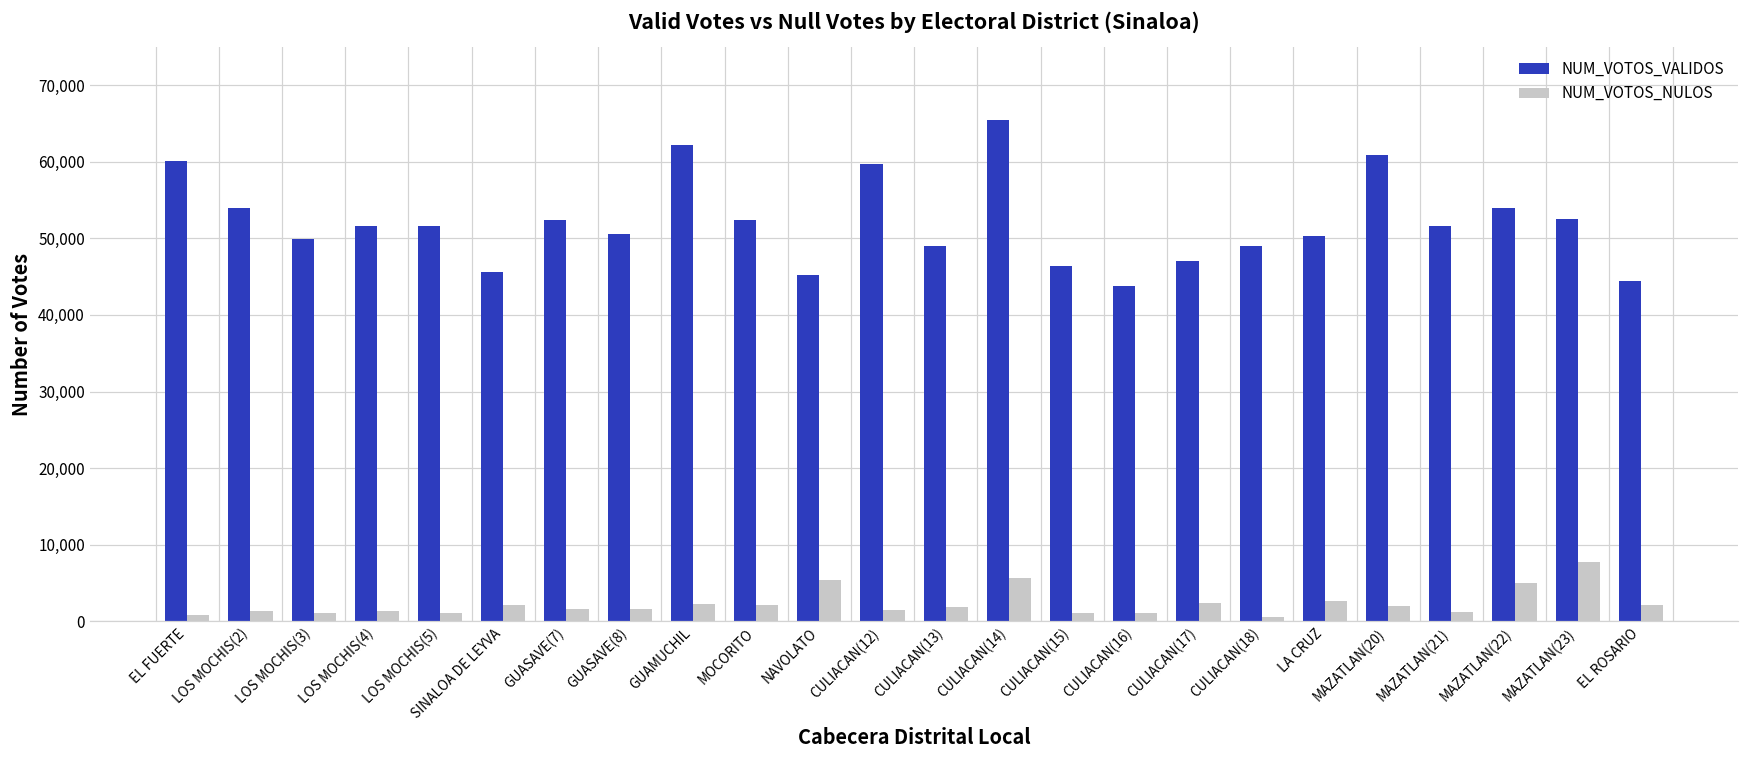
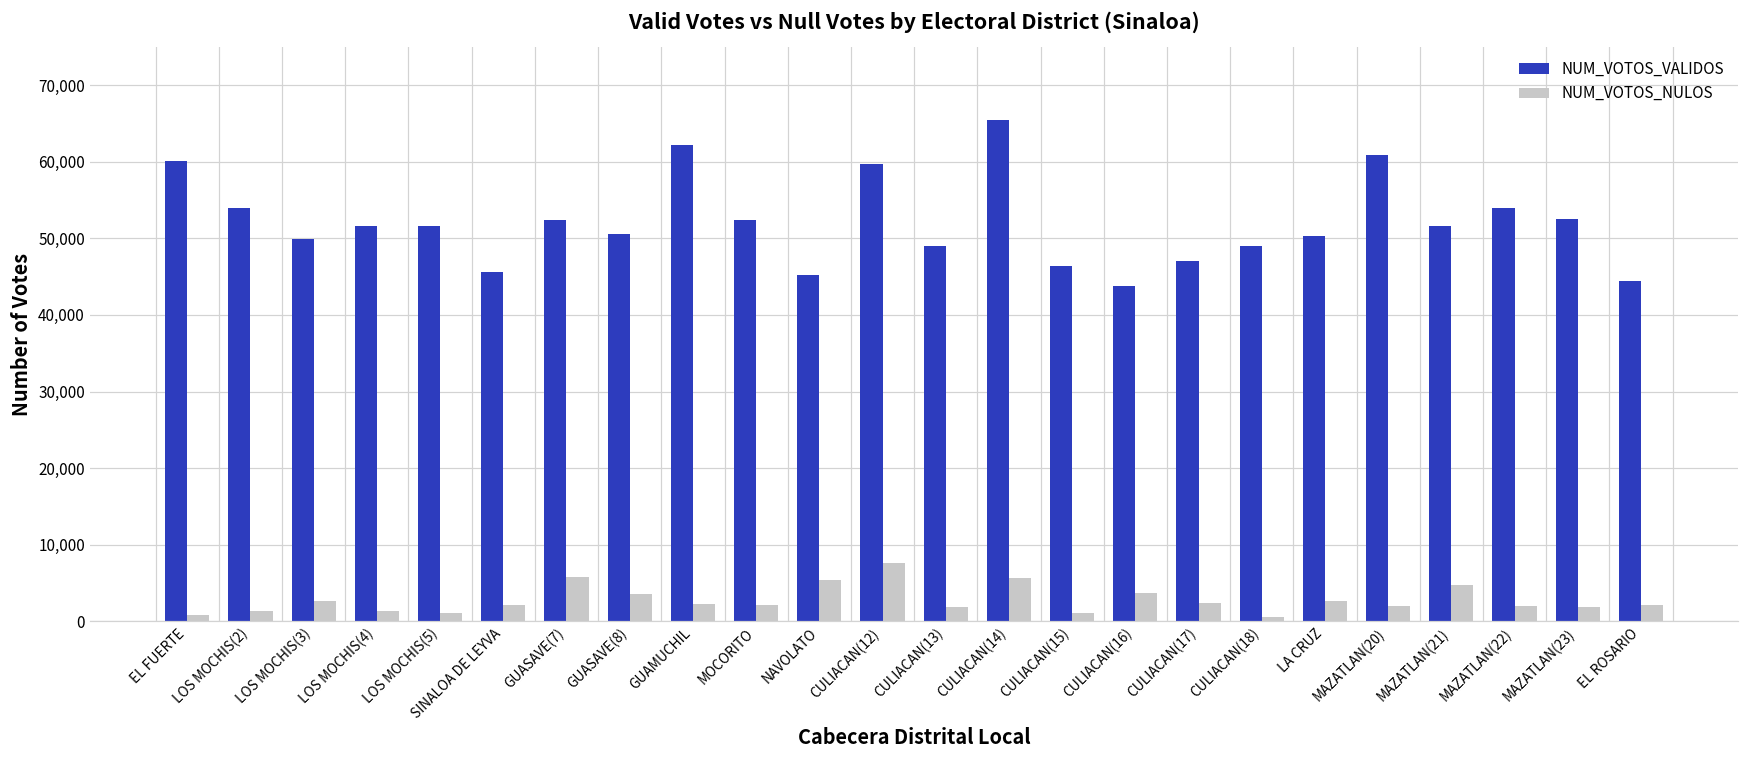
  {
    "NUM_VOTOS_VALIDOS": {
      "EL FUERTE": "60,000",
      "LOS MOCHIS(2)": "54,000",
      "LOS MOCHIS(3)": "50,000",
      "LOS MOCHIS(4)": "52,000",
      "LOS MOCHIS(5)": "52,000",
      "SINALOA DE LEYVA": "46,000",
      "GUASAVE(7)": "52,000",
      "GUASAVE(8)": "51,000",
      "GUAMUCHIL": "62,000",
      "MOCORITO": "52,000",
      "NAVOLATO": "45,000",
      "CULIACAN(12)": "60,000",
      "CULIACAN(13)": "49,000",
      "CULIACAN(14)": "65,000",
      "CULIACAN(15)": "46,000",
      "CULIACAN(16)": "44,000",
      "CULIACAN(17)": "47,000",
      "CULIACAN(18)": "49,000",
      "LA CRUZ": "50,000",
      "MAZATLAN(20)": "61,000",
      "MAZATLAN(21)": "52,000",
      "MAZATLAN(22)": "54,000",
      "MAZATLAN(23)": "53,000",
      "EL ROSARIO": "44,000"
    },
    "NUM_VOTOS_NULOS": {
      "EL FUERTE": "1,000",
      "LOS MOCHIS(2)": "1,000",
-     "LOS MOCHIS(3)": "1,000",
+     "LOS MOCHIS(3)": "3,000",
      "LOS MOCHIS(4)": "1,000",
      "LOS MOCHIS(5)": "1,000",
      "SINALOA DE LEYVA": "2,000",
-     "GUASAVE(7)": "2,000",
-     "GUASAVE(8)": "2,000",
+     "GUASAVE(7)": "6,000",
+     "GUASAVE(8)": "4,000",
      "GUAMUCHIL": "2,000",
      "MOCORITO": "2,000",
      "NAVOLATO": "5,000",
-     "CULIACAN(12)": "1,000",
+     "CULIACAN(12)": "8,000",
      "CULIACAN(13)": "2,000",
      "CULIACAN(14)": "6,000",
      "CULIACAN(15)": "1,000",
-     "CULIACAN(16)": "1,000",
+     "CULIACAN(16)": "4,000",
      "CULIACAN(17)": "2,000",
      "CULIACAN(18)": "1,000",
      "LA CRUZ": "3,000",
      "MAZATLAN(20)": "2,000",
-     "MAZATLAN(21)": "1,000",
-     "MAZATLAN(22)": "5,000",
-     "MAZATLAN(23)": "8,000",
+     "MAZATLAN(21)": "5,000",
+     "MAZATLAN(22)": "2,000",
+     "MAZATLAN(23)": "2,000",
      "EL ROSARIO": "2,000"
    }
  }
